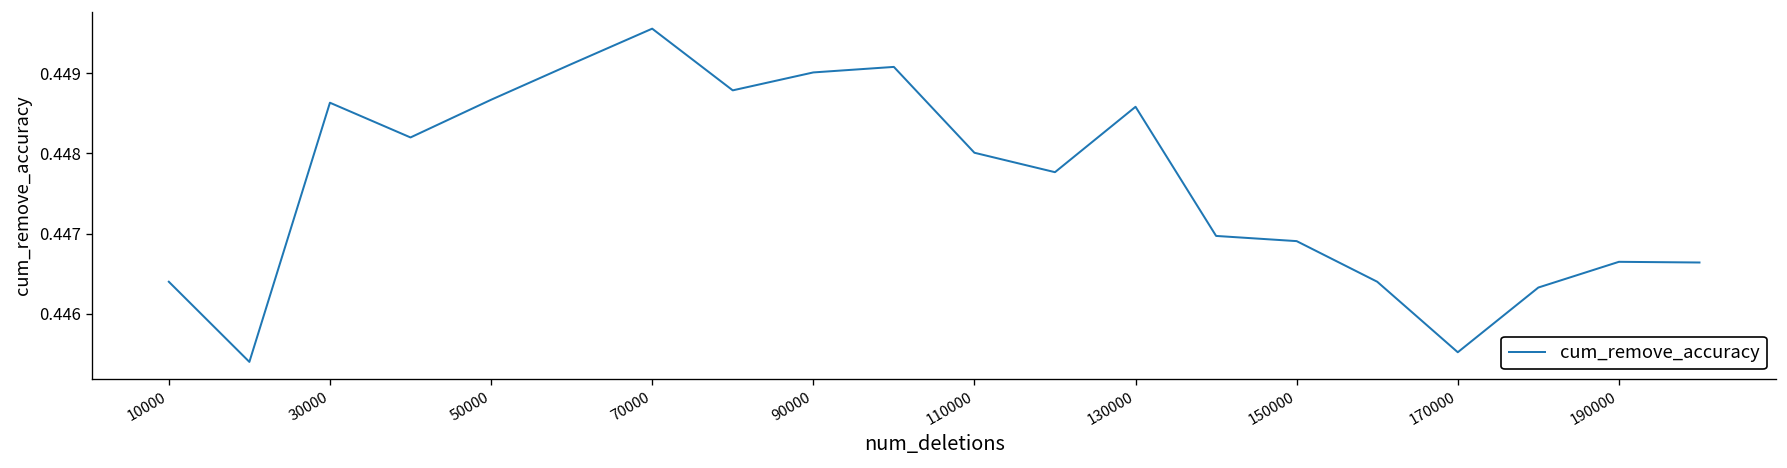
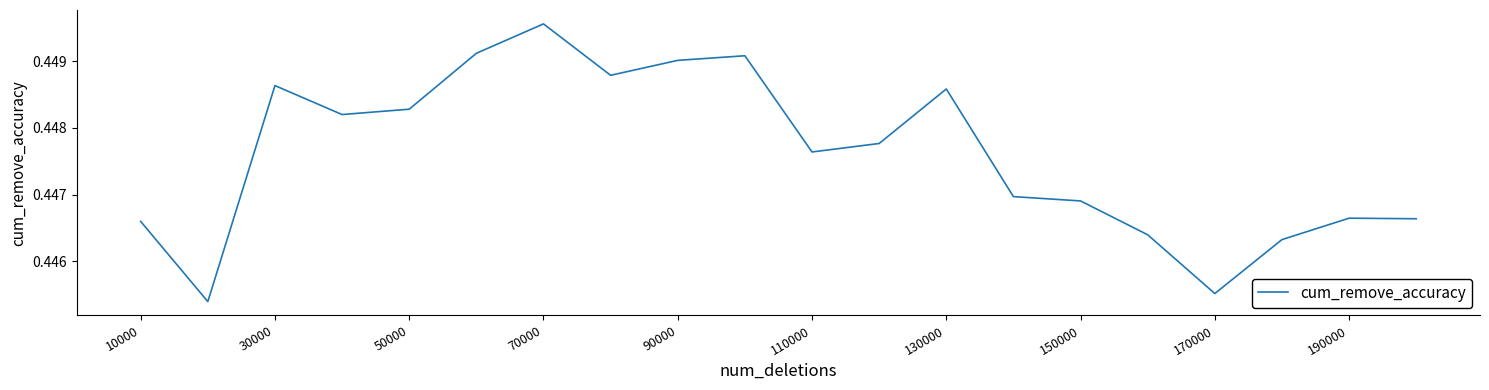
  {
-   "10000": 0.4464,
+   "10000": 0.4466,
    "30000": 0.4486,
-   "50000": 0.4487,
+   "50000": 0.4483,
    "70000": 0.4496,
    "90000": 0.4490,
-   "110000": 0.4480,
+   "110000": 0.4476,
    "130000": 0.4486,
    "150000": 0.4469,
    "170000": 0.4455,
    "190000": 0.4466
  }
